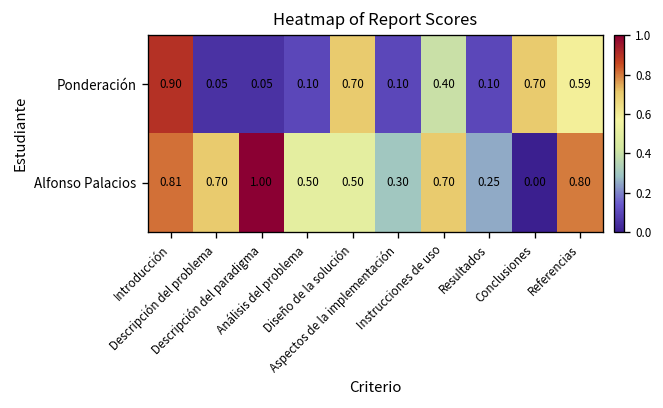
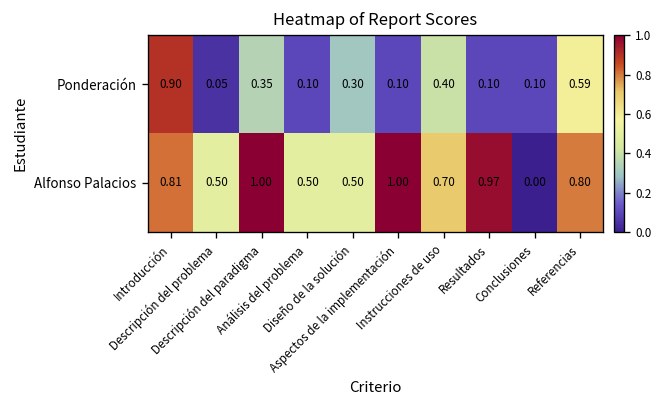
  {
    "Ponderación": {
      "Introducción": 0.90,
      "Descripción del problema": 0.05,
-     "Descripción del paradigma": 0.05,
+     "Descripción del paradigma": 0.35,
      "Análisis del problema": 0.10,
-     "Diseño de la solución": 0.70,
+     "Diseño de la solución": 0.30,
      "Aspectos de la implementación": 0.10,
      "Instrucciones de uso": 0.40,
      "Resultados": 0.10,
-     "Conclusiones": 0.70,
+     "Conclusiones": 0.10,
      "Referencias": 0.59
    },
    "Alfonso Palacios": {
      "Introducción": 0.81,
-     "Descripción del problema": 0.70,
+     "Descripción del problema": 0.50,
      "Descripción del paradigma": 1.00,
      "Análisis del problema": 0.50,
      "Diseño de la solución": 0.50,
-     "Aspectos de la implementación": 0.30,
+     "Aspectos de la implementación": 1.00,
      "Instrucciones de uso": 0.70,
-     "Resultados": 0.25,
+     "Resultados": 0.97,
      "Conclusiones": 0.00,
      "Referencias": 0.80
    }
  }
